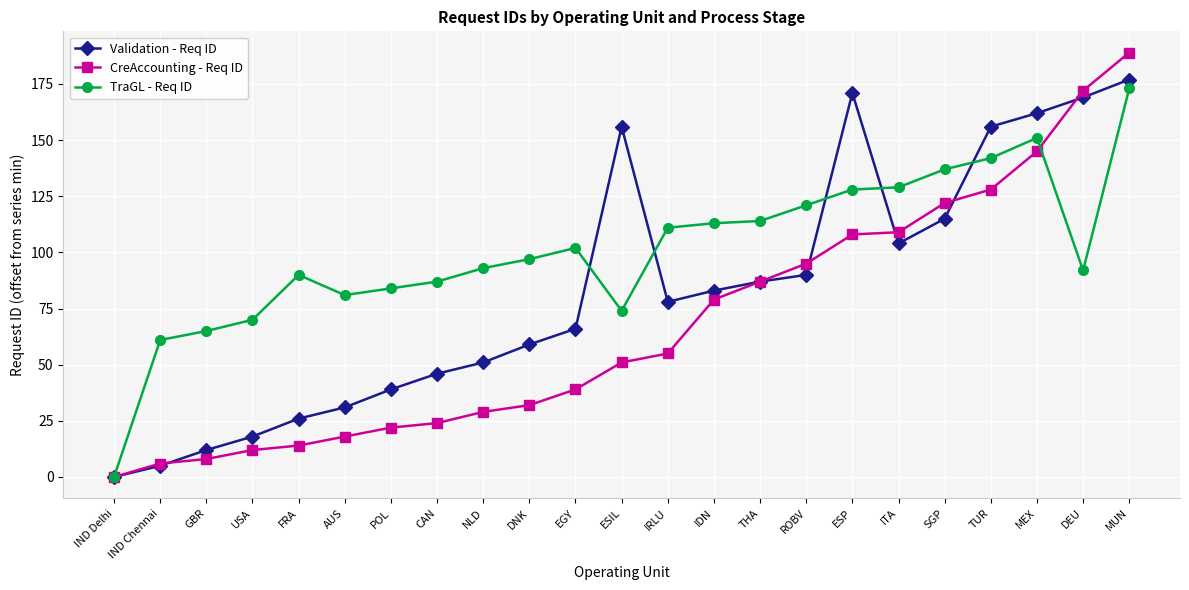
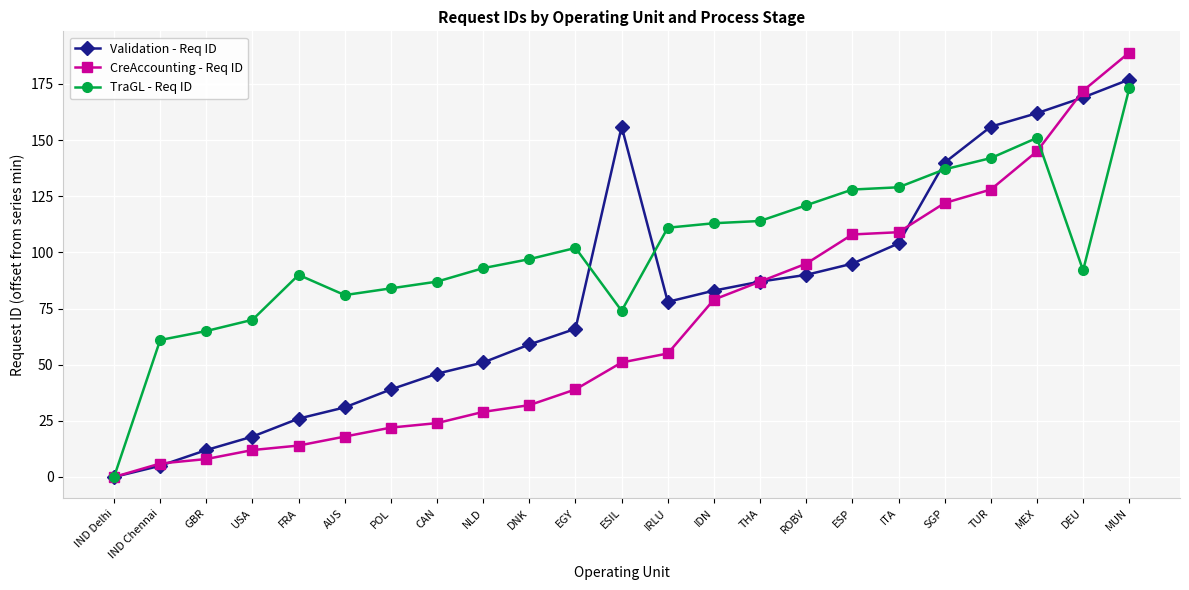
  {
    "Validation - Req ID": {
      "GBR": 12,
      "USA": 18,
      "FRA": 26,
      "AUS": 31,
      "POL": 39,
      "CAN": 46,
      "NLD": 51,
      "DNK": 59,
      "EGY": 66,
      "ESIL": 156,
      "IRLU": 78,
      "IDN": 83,
      "ROBV": 90,
-     "ESP": 171,
+     "ESP": 95,
      "ITA": 104,
-     "SGP": 115,
+     "SGP": 140,
      "TUR": 156,
      "MEX": 162,
      "DEU": 169,
      "MUN": 177
    },
    "CreAccounting - Req ID": {
      "GBR": 8,
      "USA": 12,
      "FRA": 14,
      "AUS": 18,
      "POL": 22,
      "CAN": 24,
      "NLD": 29,
      "DNK": 32,
      "EGY": 39,
      "ESIL": 51,
      "IRLU": 55,
      "IDN": 79,
      "ROBV": 95,
      "ESP": 108,
      "ITA": 109,
      "SGP": 122,
      "TUR": 128,
      "MEX": 145,
      "DEU": 172,
      "MUN": 189
    },
    "TraGL - Req ID": {
      "IND Chennai": 61,
      "GBR": 65,
      "USA": 70,
      "FRA": 90,
      "AUS": 81,
      "POL": 84,
      "CAN": 87,
      "NLD": 93,
      "DNK": 97,
      "EGY": 102,
      "ESIL": 74,
      "IRLU": 111,
      "IDN": 113,
      "THA": 114,
      "ROBV": 121,
      "ESP": 128,
      "ITA": 129,
      "SGP": 137,
      "TUR": 142,
      "MEX": 151,
      "DEU": 92,
      "MUN": 173
    }
  }
